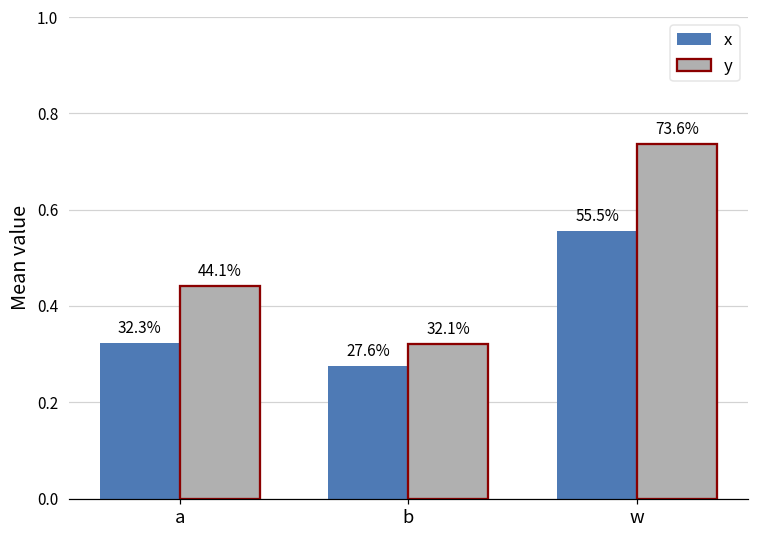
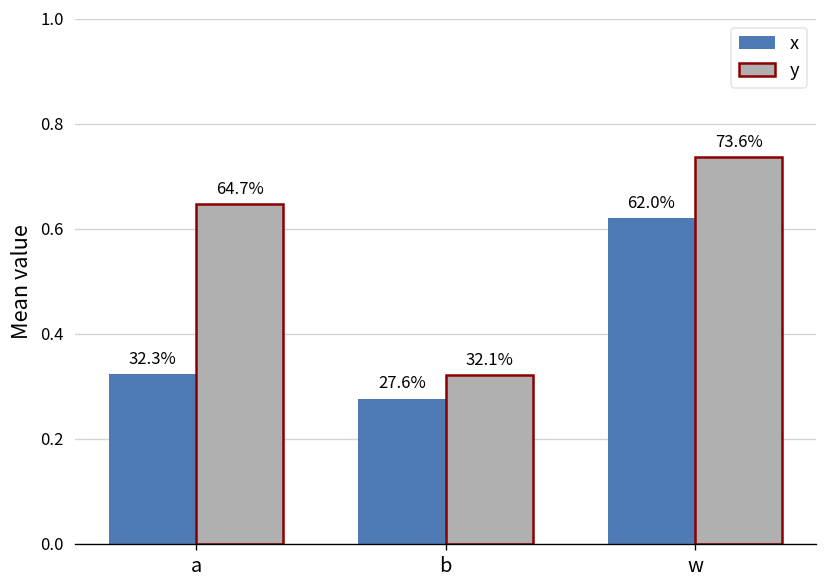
  {
    "x": {
      "a": "32.3%",
      "b": "27.6%",
-     "w": "55.5%"
+     "w": "62.0%"
    },
    "y": {
-     "a": "44.1%",
+     "a": "64.7%",
      "b": "32.1%",
      "w": "73.6%"
    }
  }
